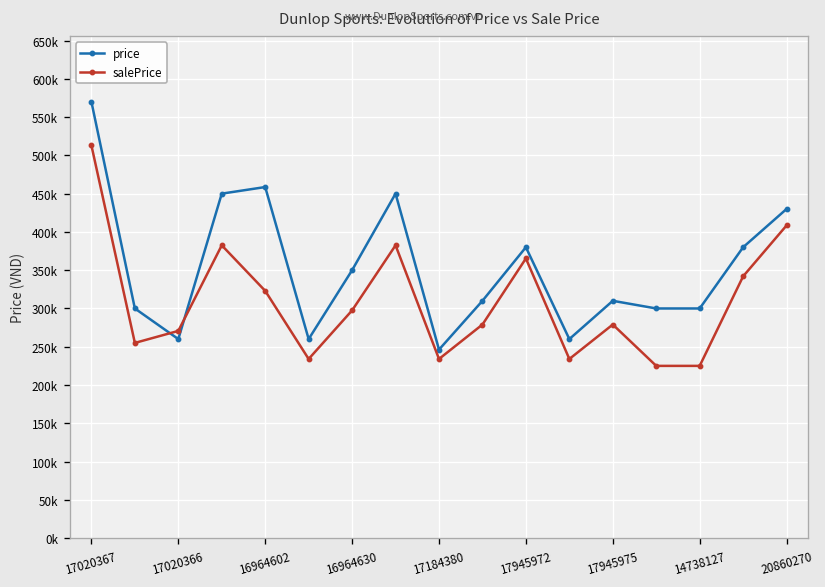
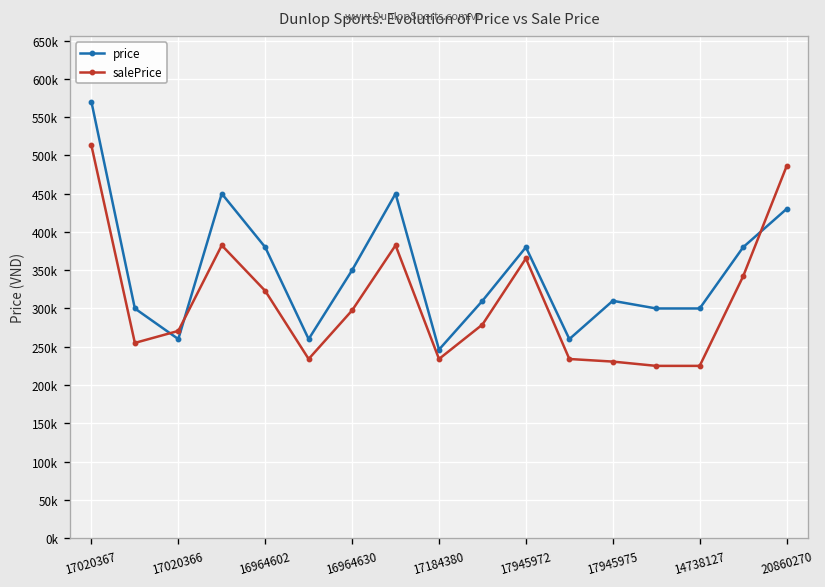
  {
    "price": {
      "17020367": 570000,
      "17020366": 260000,
-     "16964602": 460000,
+     "16964602": 380000,
      "16964630": 350000,
      "17184380": 250000,
      "17945972": 380000,
      "17945975": 310000,
      "14738127": 300000,
      "20860270": 430000
    },
    "salePrice": {
      "17020367": 510000,
      "17020366": 270000,
      "16964602": 320000,
      "16964630": 300000,
      "17184380": 230000,
      "17945972": 370000,
-     "17945975": 280000,
+     "17945975": 230000,
      "14738127": 230000,
-     "20860270": 410000
+     "20860270": 490000
    }
  }
